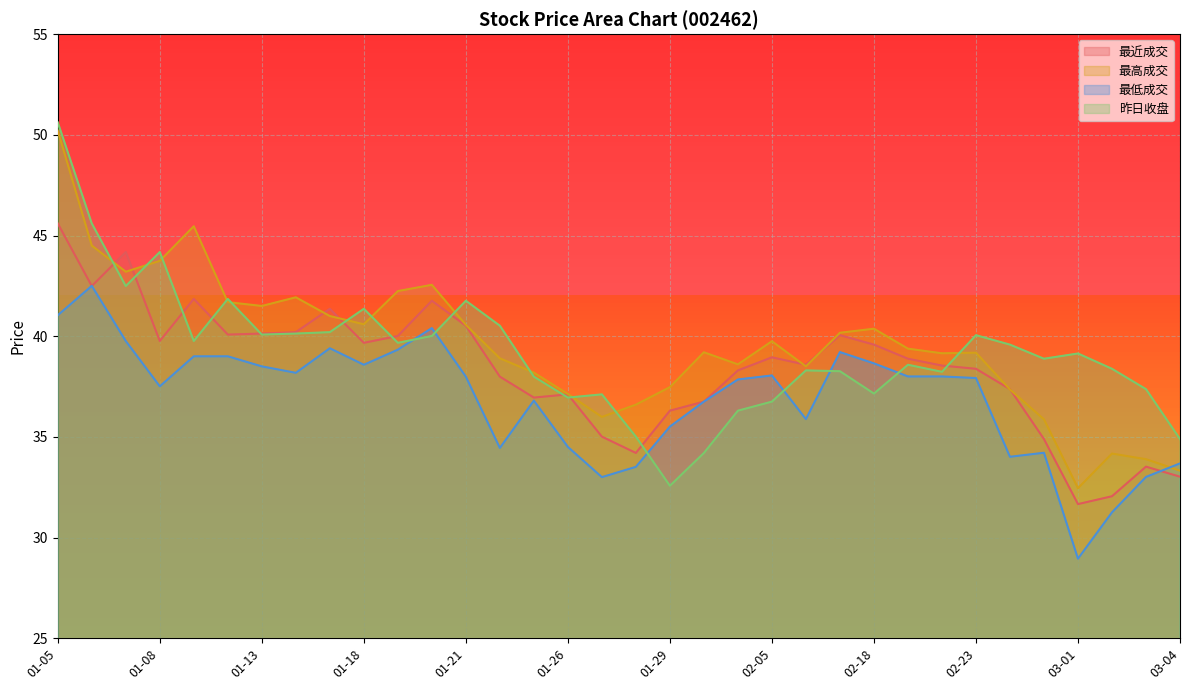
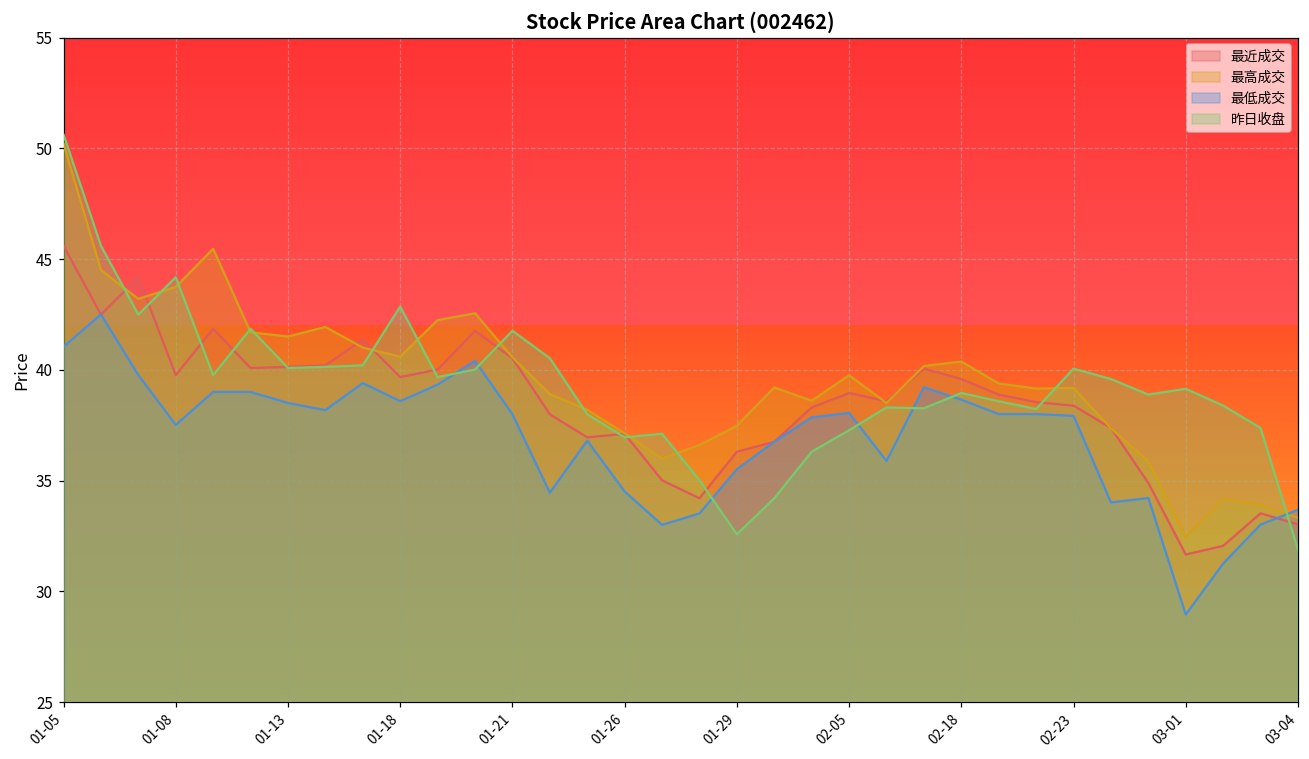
  {
    "最低成交": {
      "01-05": 41.0,
      "01-08": 37.5,
      "01-13": 38.5,
      "01-18": 38.6,
      "01-21": 38.0,
      "01-26": 34.5,
      "01-29": 35.5,
      "02-05": 38.1,
      "02-18": 38.7,
      "02-23": 37.9,
      "03-01": 29.0,
      "03-04": 33.7
    },
    "昨日收盘": {
      "01-05": 50.6,
      "01-08": 44.2,
-     "01-18": 41.4,
+     "01-18": 42.9,
      "01-21": 41.8,
      "01-26": 37.0,
      "01-29": 32.6,
-     "02-05": 36.8,
-     "02-18": 37.2,
+     "02-05": 37.3,
+     "02-18": 39.0,
      "02-23": 40.1,
      "03-01": 39.1,
-     "03-04": 34.9
+     "03-04": 31.9
    }
  }
